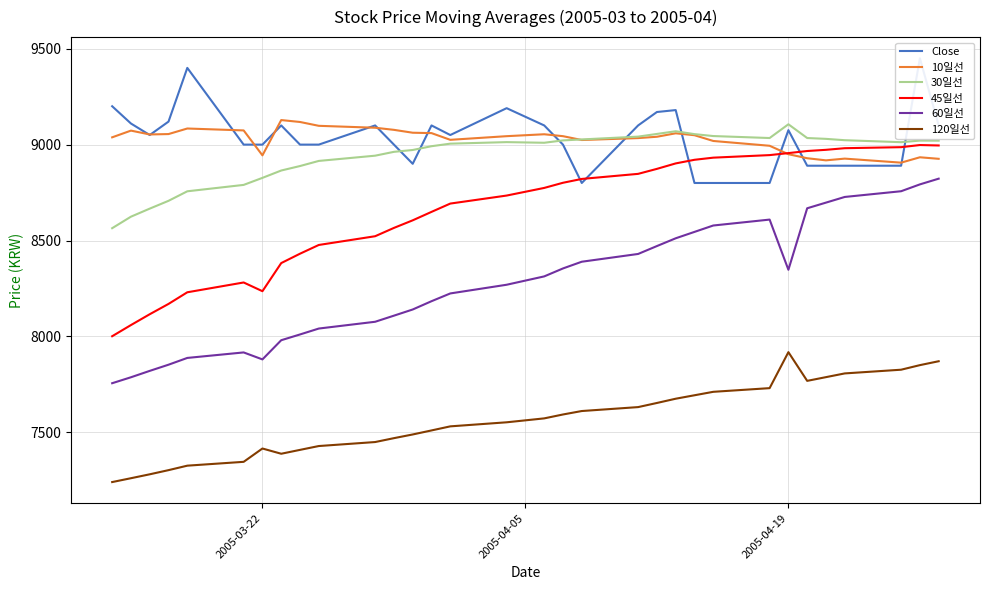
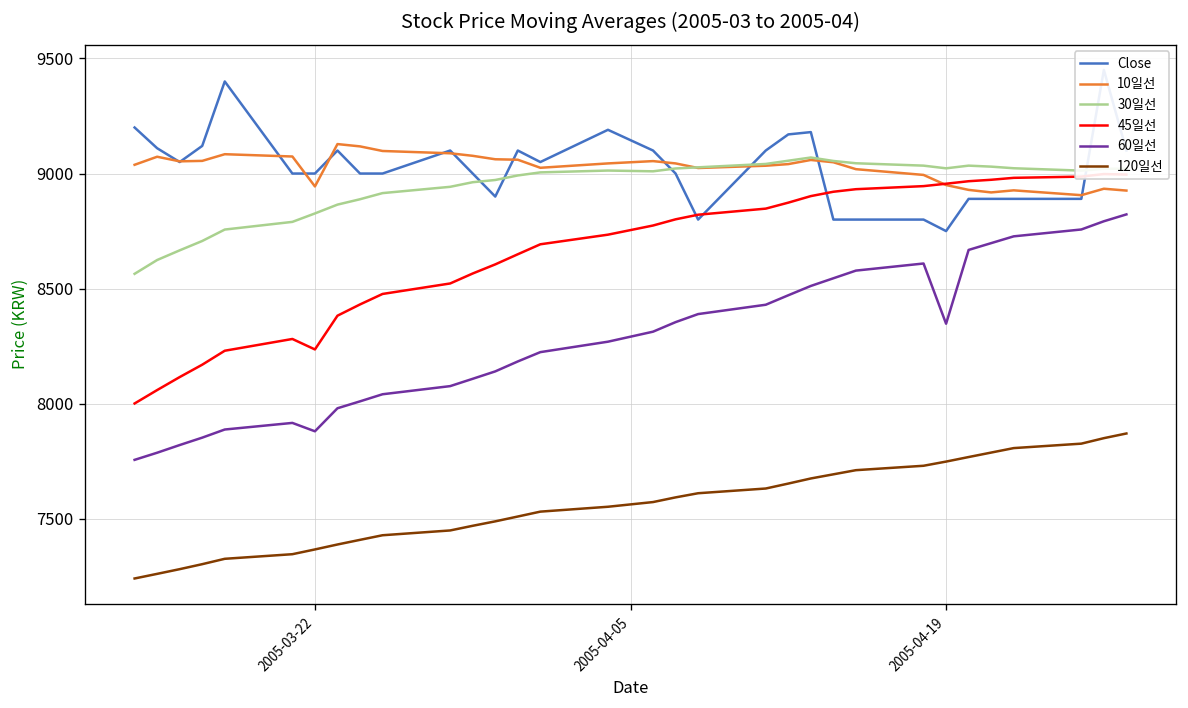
  {
    "Close": {
      "2005-03-22": 9000,
-     "2005-04-19": 9080
+     "2005-04-19": 8750
    },
    "10일선": {
      "2005-03-22": 8940
    },
    "30일선": {
      "2005-03-22": 8830,
-     "2005-04-19": 9110
+     "2005-04-19": 9020
    },
    "45일선": {
      "2005-03-22": 8240
    },
    "60일선": {
      "2005-03-22": 7880,
      "2005-04-19": 8350
    },
    "120일선": {
-     "2005-03-22": 7420,
-     "2005-04-19": 7920
+     "2005-03-22": 7370,
+     "2005-04-19": 7750
    }
  }
